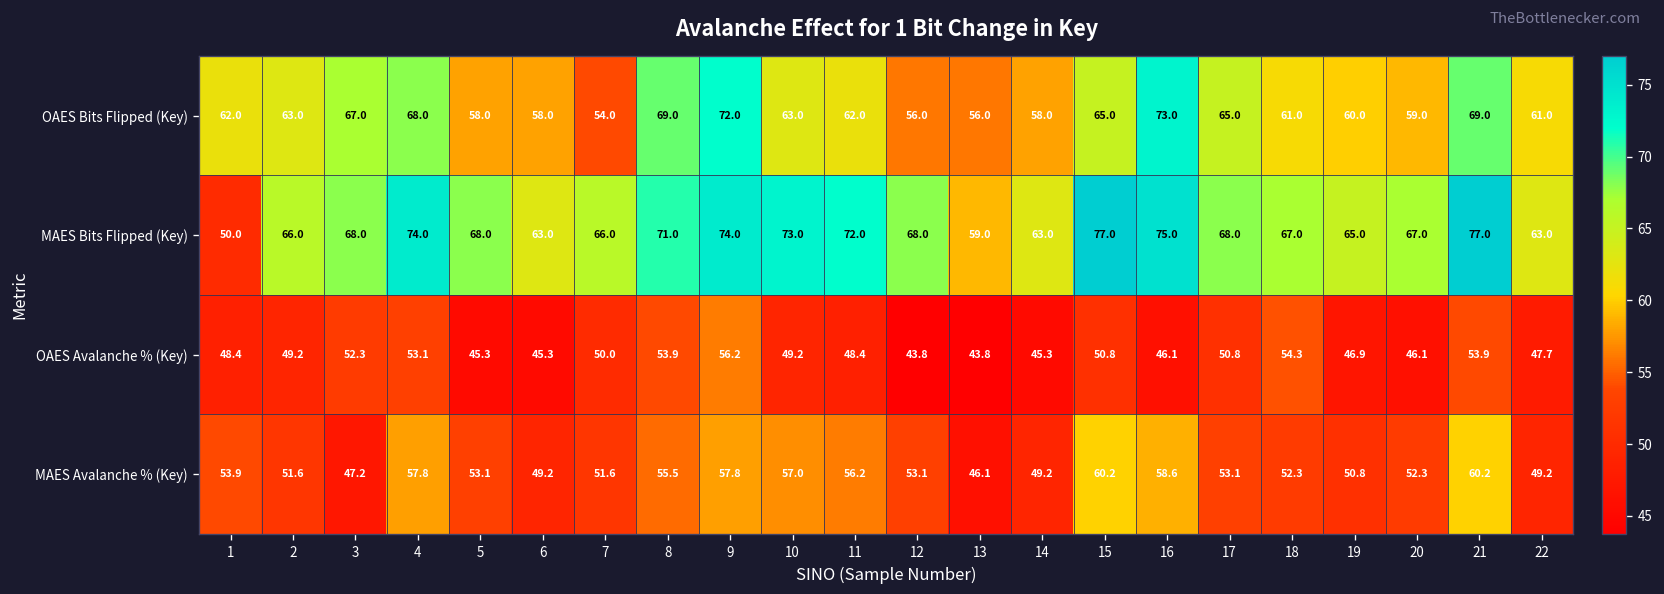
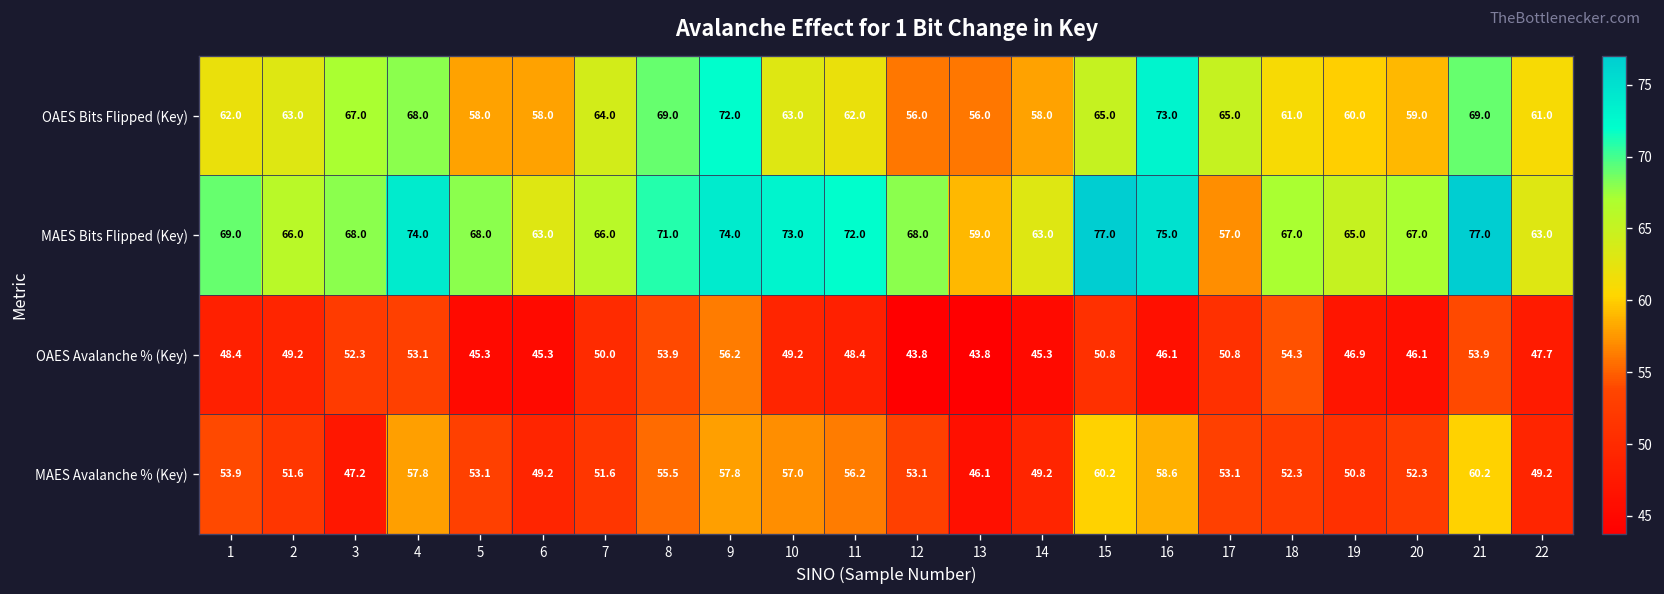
  {
    "OAES Bits Flipped (Key)": {
      "1": 62.0,
      "2": 63.0,
      "3": 67.0,
      "4": 68.0,
      "5": 58.0,
      "6": 58.0,
-     "7": 54.0,
+     "7": 64.0,
      "8": 69.0,
      "9": 72.0,
      "10": 63.0,
      "11": 62.0,
      "12": 56.0,
      "13": 56.0,
      "14": 58.0,
      "15": 65.0,
      "16": 73.0,
      "17": 65.0,
      "18": 61.0,
      "19": 60.0,
      "20": 59.0,
      "21": 69.0,
      "22": 61.0
    },
    "MAES Bits Flipped (Key)": {
-     "1": 50.0,
+     "1": 69.0,
      "2": 66.0,
      "3": 68.0,
      "4": 74.0,
      "5": 68.0,
      "6": 63.0,
      "7": 66.0,
      "8": 71.0,
      "9": 74.0,
      "10": 73.0,
      "11": 72.0,
      "12": 68.0,
      "13": 59.0,
      "14": 63.0,
      "15": 77.0,
      "16": 75.0,
-     "17": 68.0,
+     "17": 57.0,
      "18": 67.0,
      "19": 65.0,
      "20": 67.0,
      "21": 77.0,
      "22": 63.0
    },
    "OAES Avalanche % (Key)": {
      "1": 48.4,
      "2": 49.2,
      "3": 52.3,
      "4": 53.1,
      "5": 45.3,
      "6": 45.3,
      "7": 50.0,
      "8": 53.9,
      "9": 56.2,
      "10": 49.2,
      "11": 48.4,
      "12": 43.8,
      "13": 43.8,
      "14": 45.3,
      "15": 50.8,
      "16": 46.1,
      "17": 50.8,
      "18": 54.3,
      "19": 46.9,
      "20": 46.1,
      "21": 53.9,
      "22": 47.7
    },
    "MAES Avalanche % (Key)": {
      "1": 53.9,
      "2": 51.6,
      "3": 47.2,
      "4": 57.8,
      "5": 53.1,
      "6": 49.2,
      "7": 51.6,
      "8": 55.5,
      "9": 57.8,
      "10": 57.0,
      "11": 56.2,
      "12": 53.1,
      "13": 46.1,
      "14": 49.2,
      "15": 60.2,
      "16": 58.6,
      "17": 53.1,
      "18": 52.3,
      "19": 50.8,
      "20": 52.3,
      "21": 60.2,
      "22": 49.2
    }
  }
